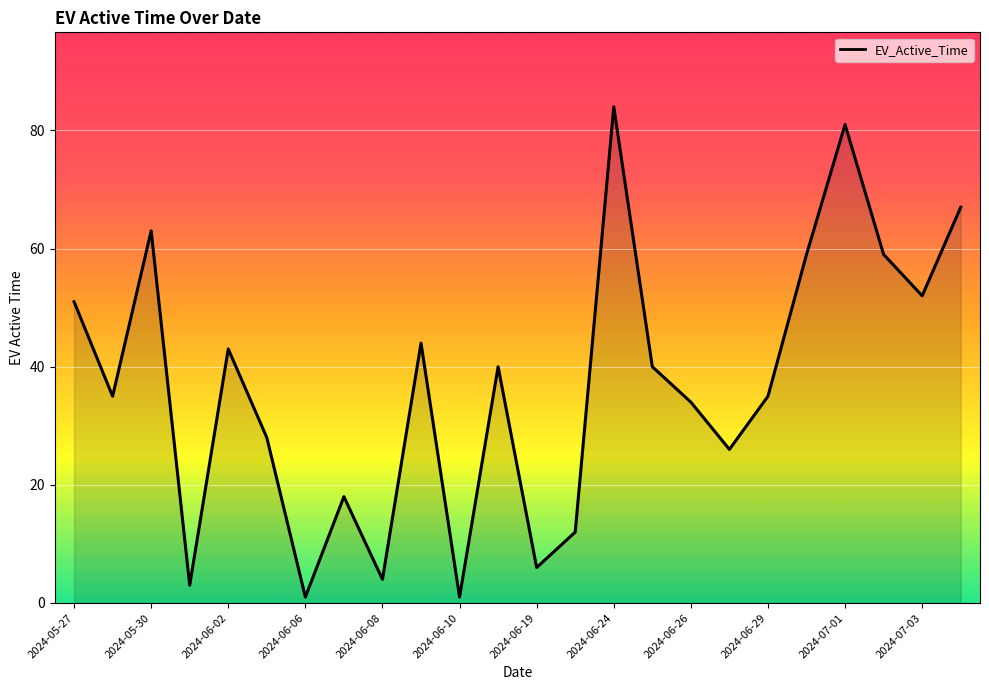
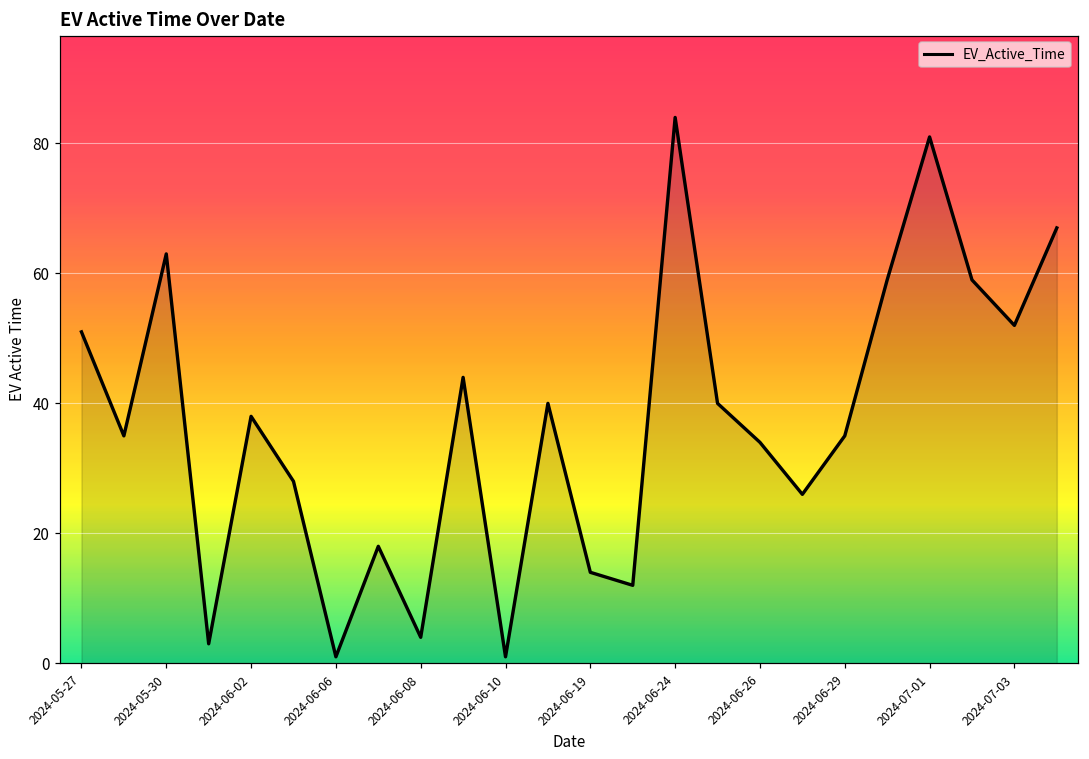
  {
    "2024-05-27": 51,
    "2024-05-30": 63,
-   "2024-06-02": 43,
+   "2024-06-02": 38,
    "2024-06-06": 1,
    "2024-06-08": 4,
    "2024-06-10": 1,
-   "2024-06-19": 6,
+   "2024-06-19": 14,
    "2024-06-24": 84,
    "2024-06-26": 34,
    "2024-06-29": 35,
    "2024-07-01": 81,
    "2024-07-03": 52
  }
